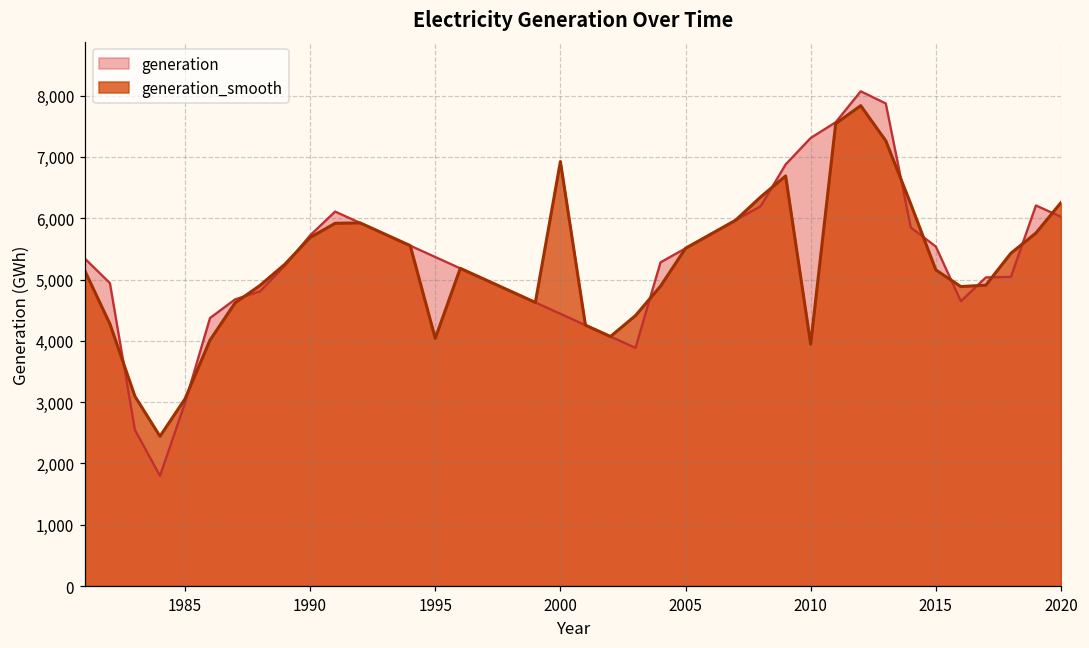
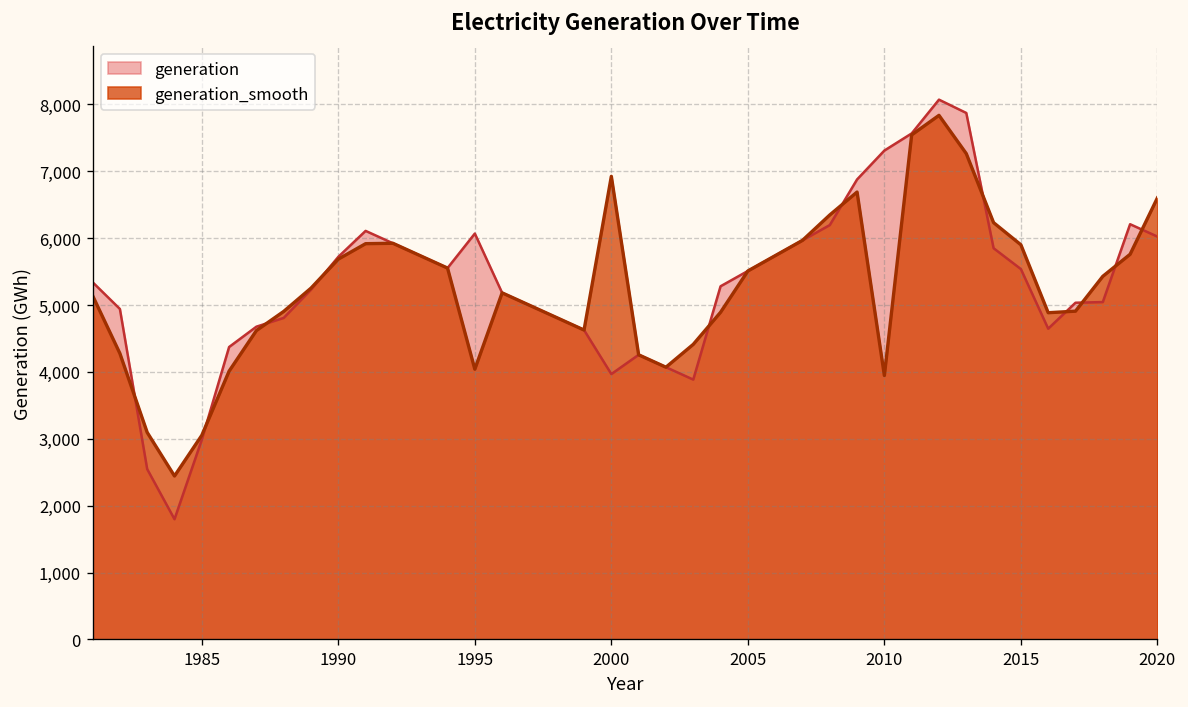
  {
    "generation": {
      "1985": "3,000",
-     "1995": "5,400",
-     "2000": "4,400",
+     "1995": "6,100",
+     "2000": "4,000",
      "2010": "7,300",
      "2015": "5,500",
      "2020": "6,000"
    },
    "generation_smooth": {
      "1985": "3,100",
      "1995": "4,000",
      "2000": "6,900",
      "2010": "3,900",
-     "2015": "5,200",
-     "2020": "6,300"
+     "2015": "5,900",
+     "2020": "6,600"
    }
  }
